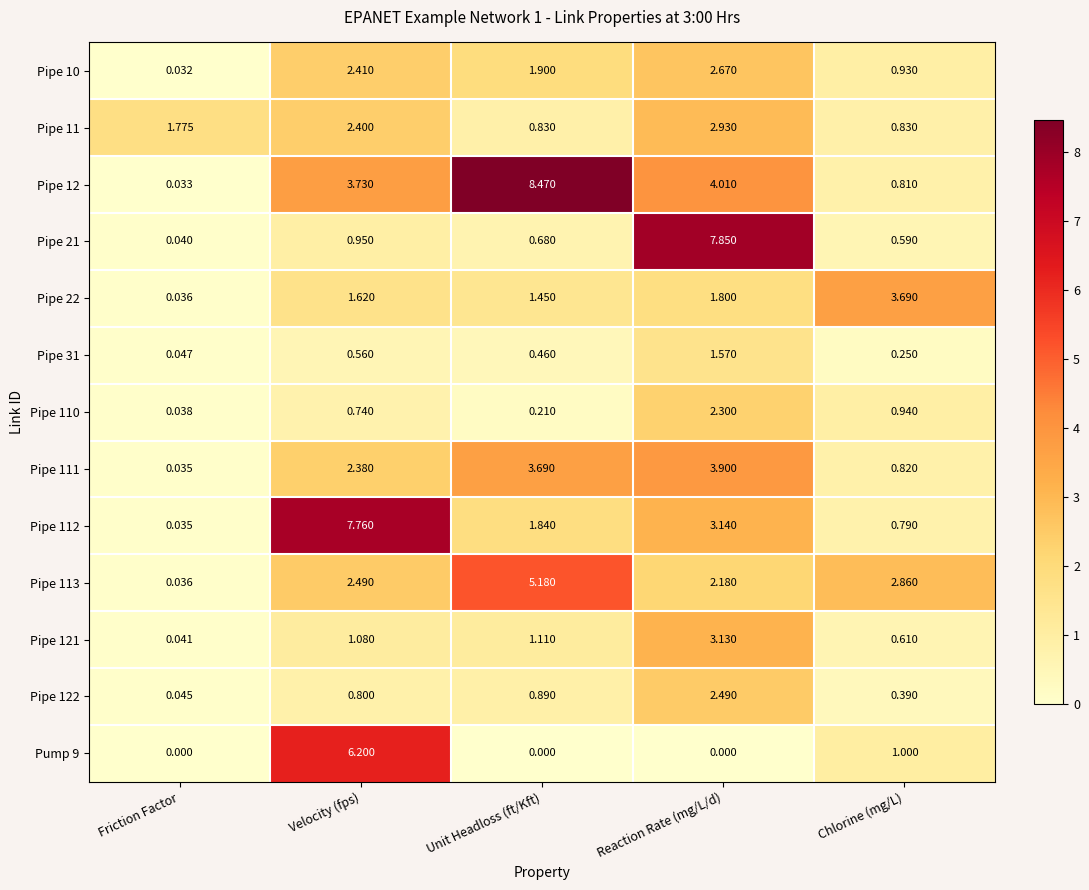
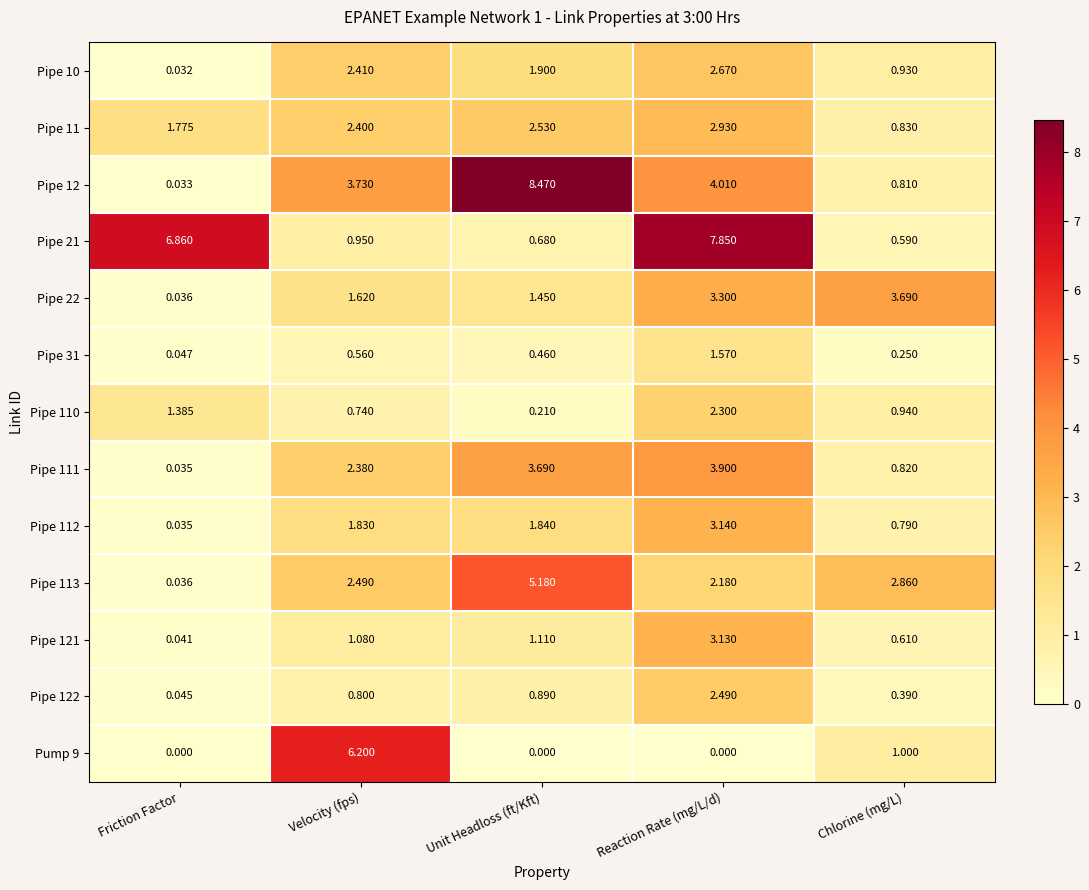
  {
    "Pipe 10": {
      "Friction Factor": 0.032,
      "Velocity (fps)": 2.410,
      "Unit Headloss (ft/Kft)": 1.900,
      "Reaction Rate (mg/L/d)": 2.670,
      "Chlorine (mg/L)": 0.930
    },
    "Pipe 11": {
      "Friction Factor": 1.775,
      "Velocity (fps)": 2.400,
-     "Unit Headloss (ft/Kft)": 0.830,
+     "Unit Headloss (ft/Kft)": 2.530,
      "Reaction Rate (mg/L/d)": 2.930,
      "Chlorine (mg/L)": 0.830
    },
    "Pipe 12": {
      "Friction Factor": 0.033,
      "Velocity (fps)": 3.730,
      "Unit Headloss (ft/Kft)": 8.470,
      "Reaction Rate (mg/L/d)": 4.010,
      "Chlorine (mg/L)": 0.810
    },
    "Pipe 21": {
-     "Friction Factor": 0.040,
+     "Friction Factor": 6.860,
      "Velocity (fps)": 0.950,
      "Unit Headloss (ft/Kft)": 0.680,
      "Reaction Rate (mg/L/d)": 7.850,
      "Chlorine (mg/L)": 0.590
    },
    "Pipe 22": {
      "Friction Factor": 0.036,
      "Velocity (fps)": 1.620,
      "Unit Headloss (ft/Kft)": 1.450,
-     "Reaction Rate (mg/L/d)": 1.800,
+     "Reaction Rate (mg/L/d)": 3.300,
      "Chlorine (mg/L)": 3.690
    },
    "Pipe 31": {
      "Friction Factor": 0.047,
      "Velocity (fps)": 0.560,
      "Unit Headloss (ft/Kft)": 0.460,
      "Reaction Rate (mg/L/d)": 1.570,
      "Chlorine (mg/L)": 0.250
    },
    "Pipe 110": {
-     "Friction Factor": 0.038,
+     "Friction Factor": 1.385,
      "Velocity (fps)": 0.740,
      "Unit Headloss (ft/Kft)": 0.210,
      "Reaction Rate (mg/L/d)": 2.300,
      "Chlorine (mg/L)": 0.940
    },
    "Pipe 111": {
      "Friction Factor": 0.035,
      "Velocity (fps)": 2.380,
      "Unit Headloss (ft/Kft)": 3.690,
      "Reaction Rate (mg/L/d)": 3.900,
      "Chlorine (mg/L)": 0.820
    },
    "Pipe 112": {
      "Friction Factor": 0.035,
-     "Velocity (fps)": 7.760,
+     "Velocity (fps)": 1.830,
      "Unit Headloss (ft/Kft)": 1.840,
      "Reaction Rate (mg/L/d)": 3.140,
      "Chlorine (mg/L)": 0.790
    },
    "Pipe 113": {
      "Friction Factor": 0.036,
      "Velocity (fps)": 2.490,
      "Unit Headloss (ft/Kft)": 5.180,
      "Reaction Rate (mg/L/d)": 2.180,
      "Chlorine (mg/L)": 2.860
    },
    "Pipe 121": {
      "Friction Factor": 0.041,
      "Velocity (fps)": 1.080,
      "Unit Headloss (ft/Kft)": 1.110,
      "Reaction Rate (mg/L/d)": 3.130,
      "Chlorine (mg/L)": 0.610
    },
    "Pipe 122": {
      "Friction Factor": 0.045,
      "Velocity (fps)": 0.800,
      "Unit Headloss (ft/Kft)": 0.890,
      "Reaction Rate (mg/L/d)": 2.490,
      "Chlorine (mg/L)": 0.390
    },
    "Pump 9": {
      "Friction Factor": 0.000,
      "Velocity (fps)": 6.200,
      "Unit Headloss (ft/Kft)": 0.000,
      "Reaction Rate (mg/L/d)": 0.000,
      "Chlorine (mg/L)": 1.000
    }
  }
